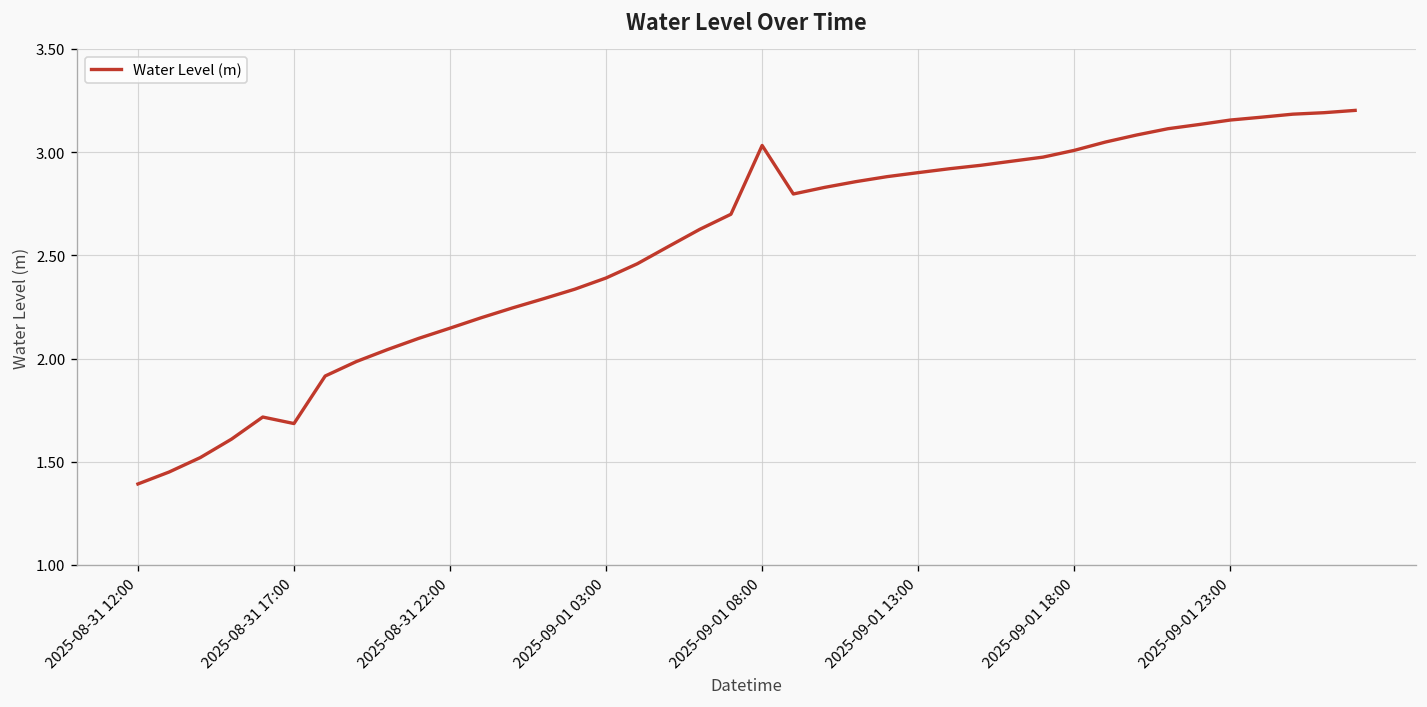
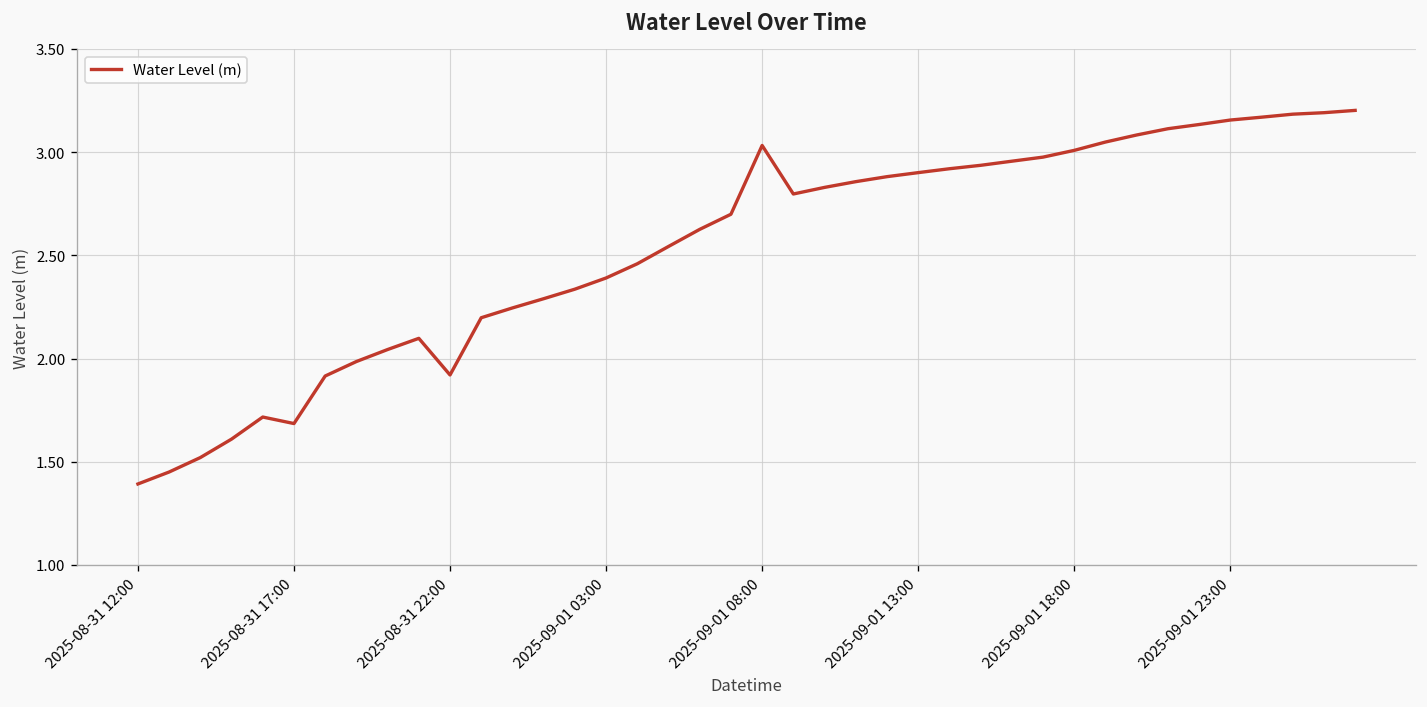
  {
    "2025-08-31 12:00": 1.39,
    "2025-08-31 17:00": 1.69,
-   "2025-08-31 22:00": 2.15,
+   "2025-08-31 22:00": 1.92,
    "2025-09-01 03:00": 2.39,
    "2025-09-01 08:00": 3.03,
    "2025-09-01 13:00": 2.90,
    "2025-09-01 18:00": 3.01,
    "2025-09-01 23:00": 3.16
  }
